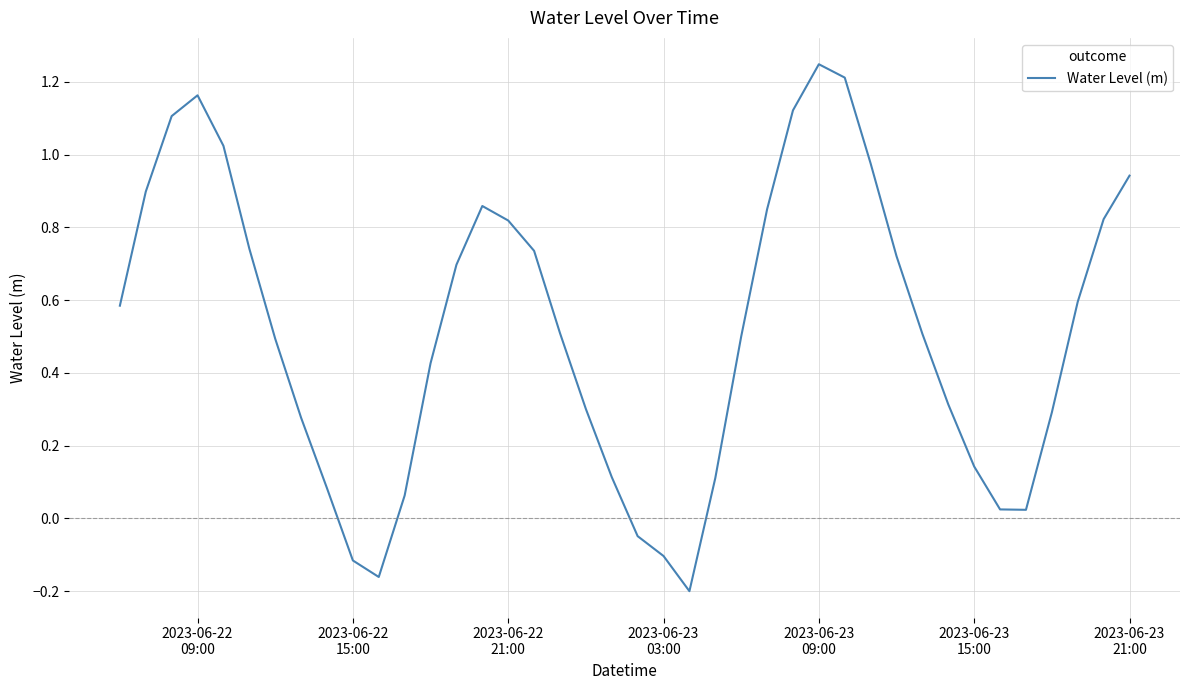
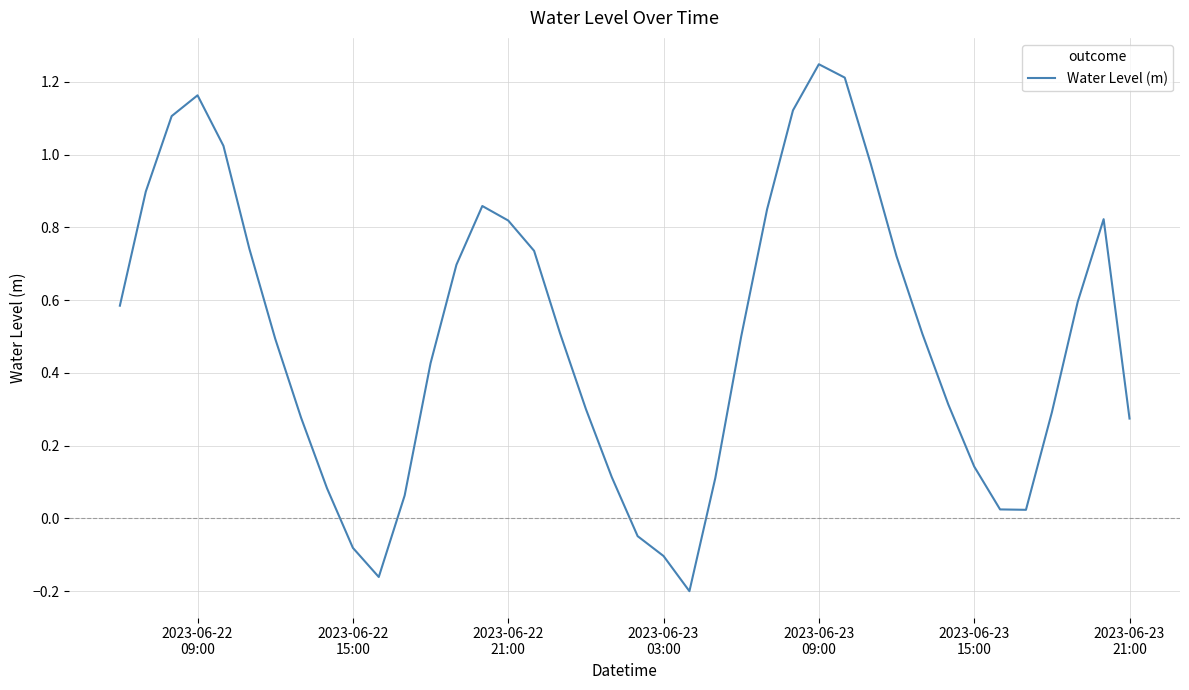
  {
    "2023-06-22 09:00": 1.16,
-   "2023-06-22 15:00": -0.12,
+   "2023-06-22 15:00": -0.08,
    "2023-06-22 21:00": 0.82,
    "2023-06-23 03:00": -0.10,
    "2023-06-23 09:00": 1.25,
    "2023-06-23 15:00": 0.14,
-   "2023-06-23 21:00": 0.94
+   "2023-06-23 21:00": 0.27
  }
